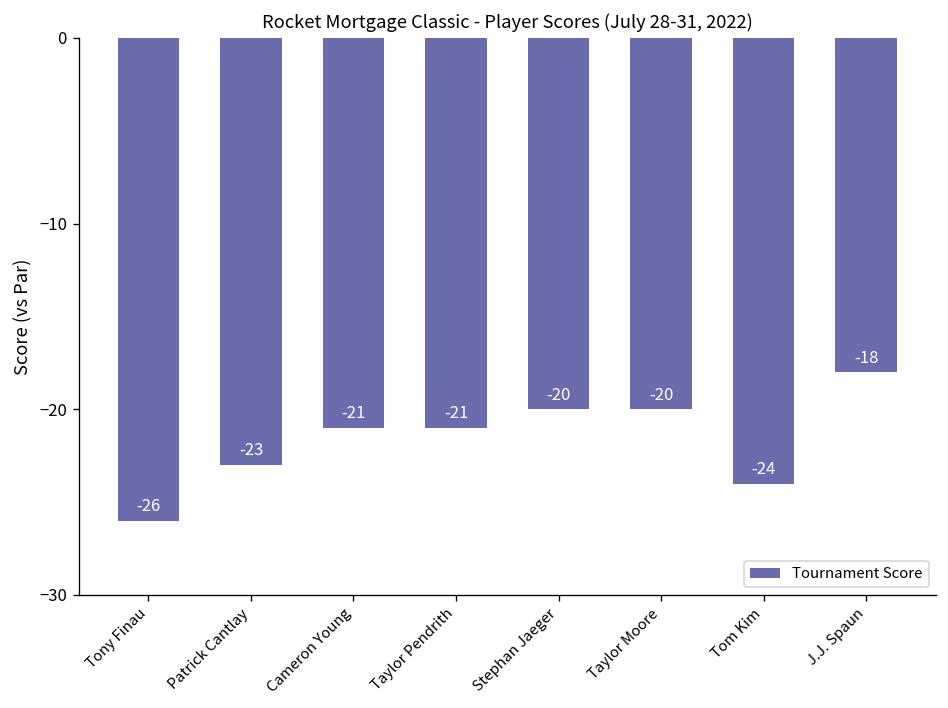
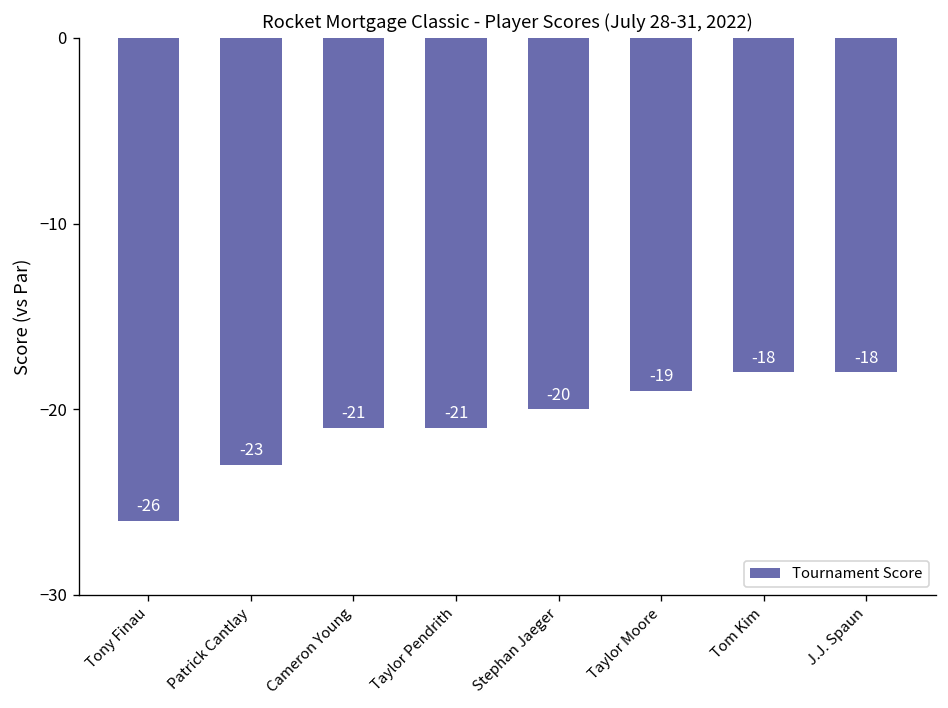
  {
    "Tony Finau": -26,
    "Patrick Cantlay": -23,
    "Cameron Young": -21,
    "Taylor Pendrith": -21,
    "Stephan Jaeger": -20,
-   "Taylor Moore": -20,
-   "Tom Kim": -24,
+   "Taylor Moore": -19,
+   "Tom Kim": -18,
    "J.J. Spaun": -18
  }
